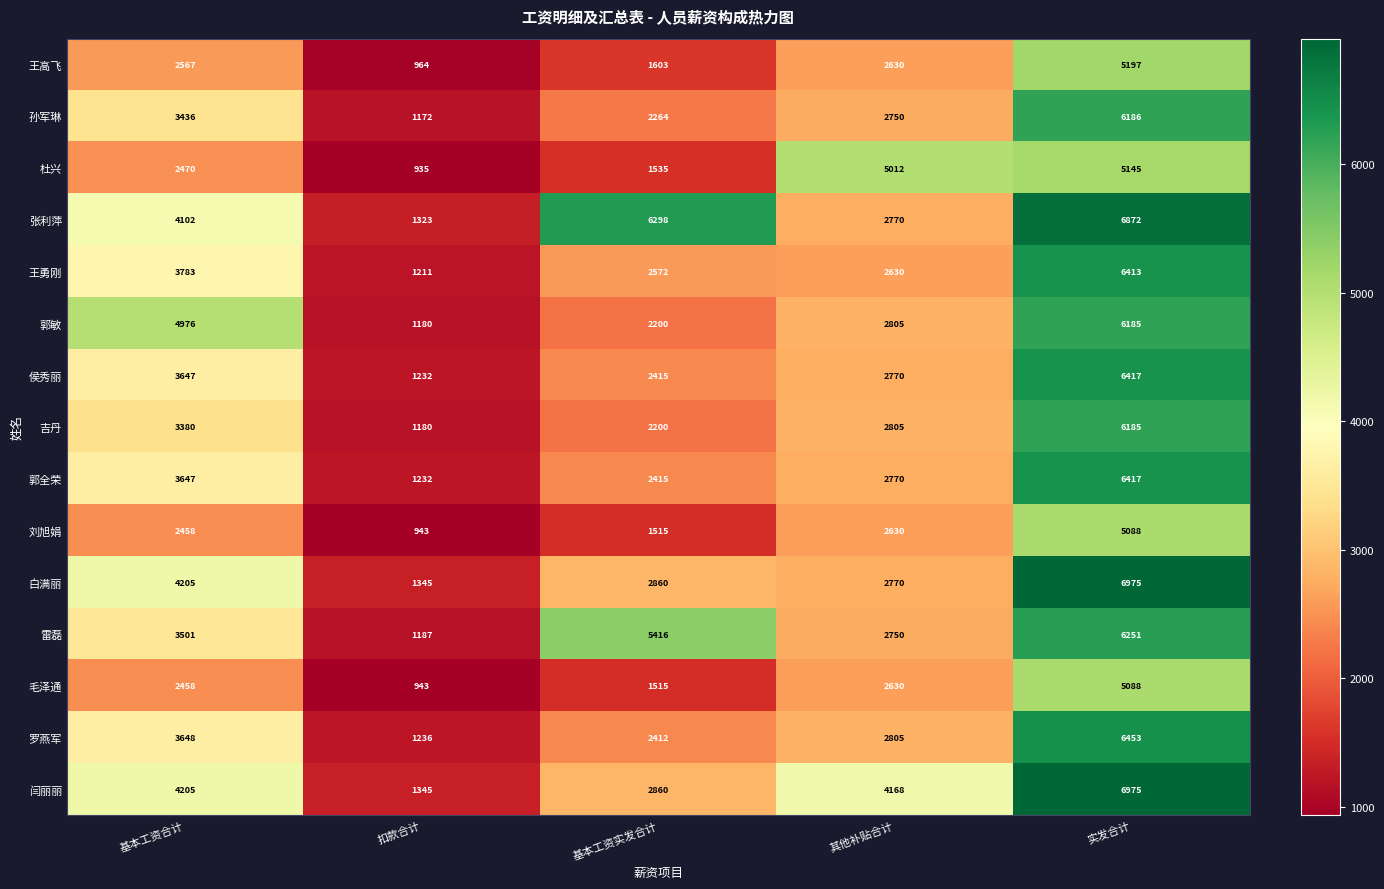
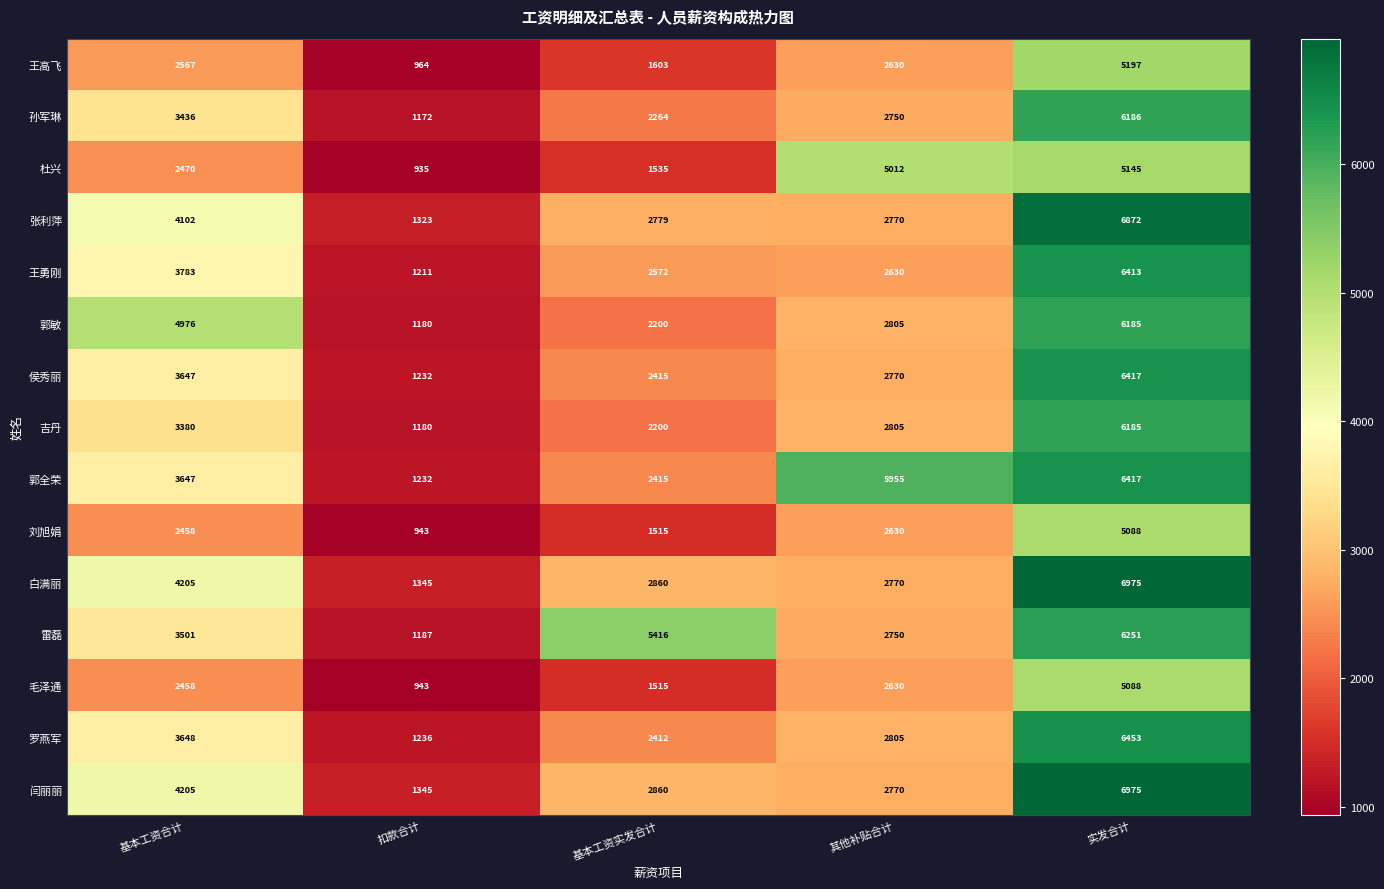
  {
    "王高飞": {
      "基本工资合计": 2567,
      "扣款合计": 964,
      "基本工资实发合计": 1603,
      "其他补贴合计": 2630,
      "实发合计": 5197
    },
    "孙军琳": {
      "基本工资合计": 3436,
      "扣款合计": 1172,
      "基本工资实发合计": 2264,
      "其他补贴合计": 2750,
      "实发合计": 6186
    },
    "杜兴": {
      "基本工资合计": 2470,
      "扣款合计": 935,
      "基本工资实发合计": 1535,
      "其他补贴合计": 5012,
      "实发合计": 5145
    },
    "张利萍": {
      "基本工资合计": 4102,
      "扣款合计": 1323,
-     "基本工资实发合计": 6298,
+     "基本工资实发合计": 2779,
      "其他补贴合计": 2770,
      "实发合计": 6872
    },
    "王勇刚": {
      "基本工资合计": 3783,
      "扣款合计": 1211,
      "基本工资实发合计": 2572,
      "其他补贴合计": 2630,
      "实发合计": 6413
    },
    "郭敏": {
      "基本工资合计": 4976,
      "扣款合计": 1180,
      "基本工资实发合计": 2200,
      "其他补贴合计": 2805,
      "实发合计": 6185
    },
    "侯秀丽": {
      "基本工资合计": 3647,
      "扣款合计": 1232,
      "基本工资实发合计": 2415,
      "其他补贴合计": 2770,
      "实发合计": 6417
    },
    "吉丹": {
      "基本工资合计": 3380,
      "扣款合计": 1180,
      "基本工资实发合计": 2200,
      "其他补贴合计": 2805,
      "实发合计": 6185
    },
    "郭全荣": {
      "基本工资合计": 3647,
      "扣款合计": 1232,
      "基本工资实发合计": 2415,
-     "其他补贴合计": 2770,
+     "其他补贴合计": 5955,
      "实发合计": 6417
    },
    "刘旭娟": {
      "基本工资合计": 2458,
      "扣款合计": 943,
      "基本工资实发合计": 1515,
      "其他补贴合计": 2630,
      "实发合计": 5088
    },
    "白满丽": {
      "基本工资合计": 4205,
      "扣款合计": 1345,
      "基本工资实发合计": 2860,
      "其他补贴合计": 2770,
      "实发合计": 6975
    },
    "雷磊": {
      "基本工资合计": 3501,
      "扣款合计": 1187,
      "基本工资实发合计": 5416,
      "其他补贴合计": 2750,
      "实发合计": 6251
    },
    "毛泽通": {
      "基本工资合计": 2458,
      "扣款合计": 943,
      "基本工资实发合计": 1515,
      "其他补贴合计": 2630,
      "实发合计": 5088
    },
    "罗燕军": {
      "基本工资合计": 3648,
      "扣款合计": 1236,
      "基本工资实发合计": 2412,
      "其他补贴合计": 2805,
      "实发合计": 6453
    },
    "闫丽丽": {
      "基本工资合计": 4205,
      "扣款合计": 1345,
      "基本工资实发合计": 2860,
-     "其他补贴合计": 4168,
+     "其他补贴合计": 2770,
      "实发合计": 6975
    }
  }
